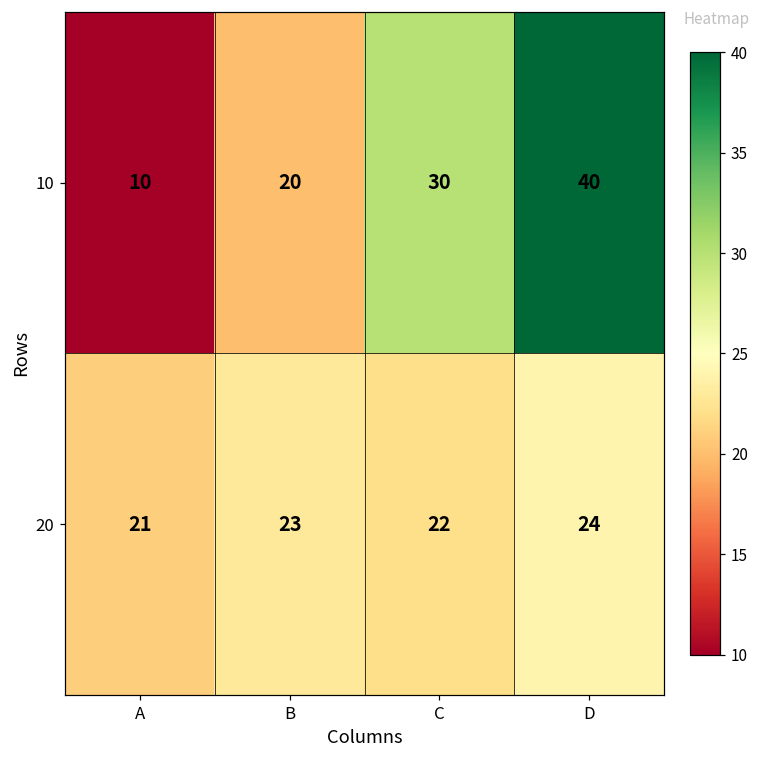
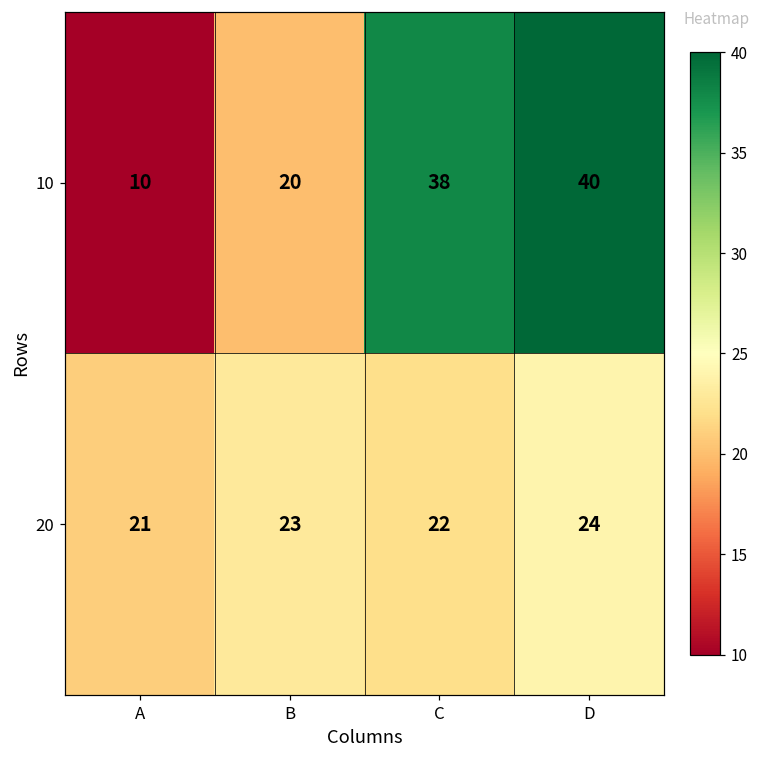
  {
    "10": {
      "A": 10,
      "B": 20,
-     "C": 30,
+     "C": 38,
      "D": 40
    },
    "20": {
      "A": 21,
      "B": 23,
      "C": 22,
      "D": 24
    }
  }
